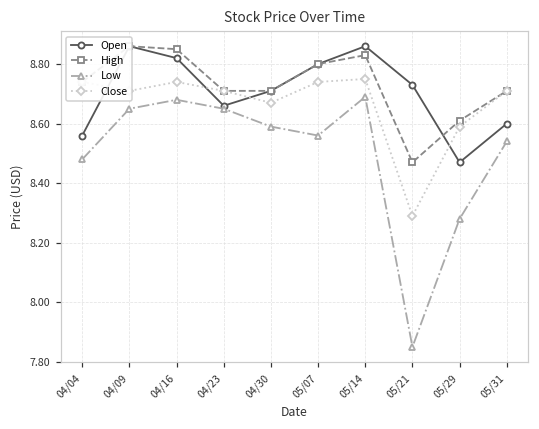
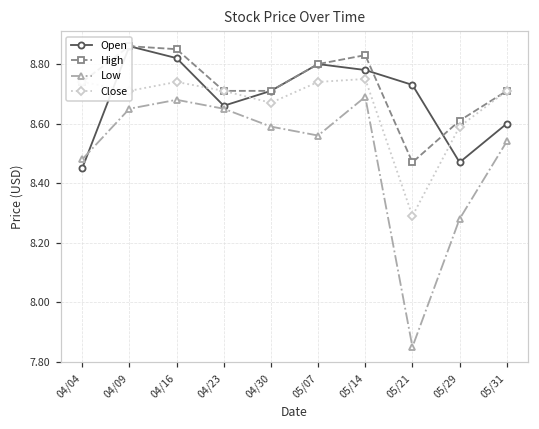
  {
    "Open": {
-     "04/04": 8.56,
+     "04/04": 8.45,
      "04/16": 8.82,
      "04/23": 8.66,
-     "05/14": 8.86,
+     "05/14": 8.78,
      "05/21": 8.73,
      "05/29": 8.47,
      "05/31": 8.60
    }
  }
